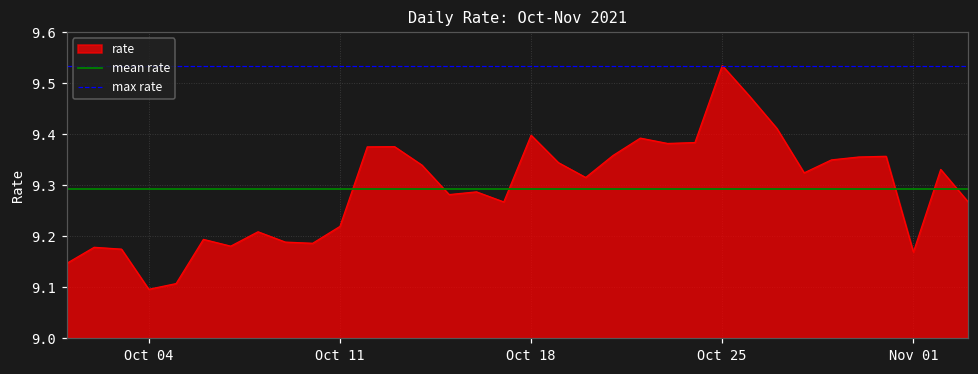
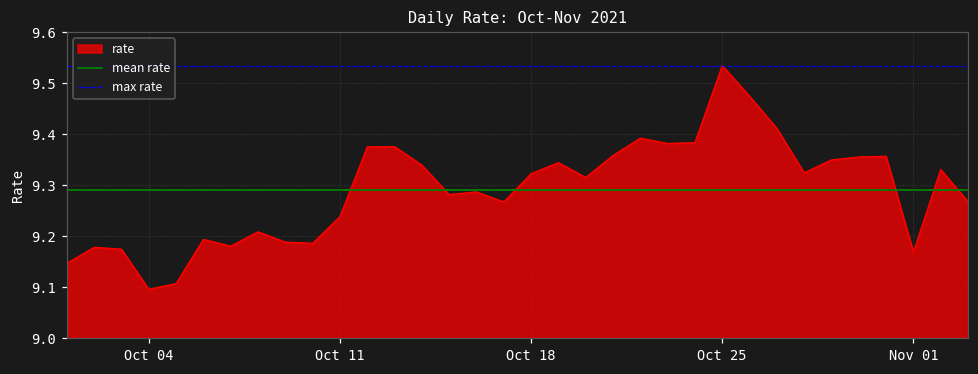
  {
    "Oct 04": 9.10,
-   "Oct 11": 9.22,
-   "Oct 18": 9.40,
+   "Oct 11": 9.24,
+   "Oct 18": 9.32,
    "Oct 25": 9.53,
    "Nov 01": 9.17
  }
